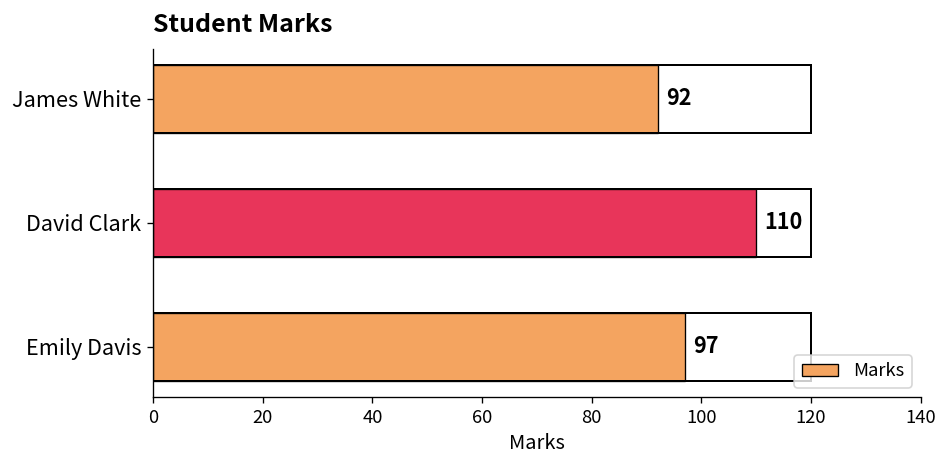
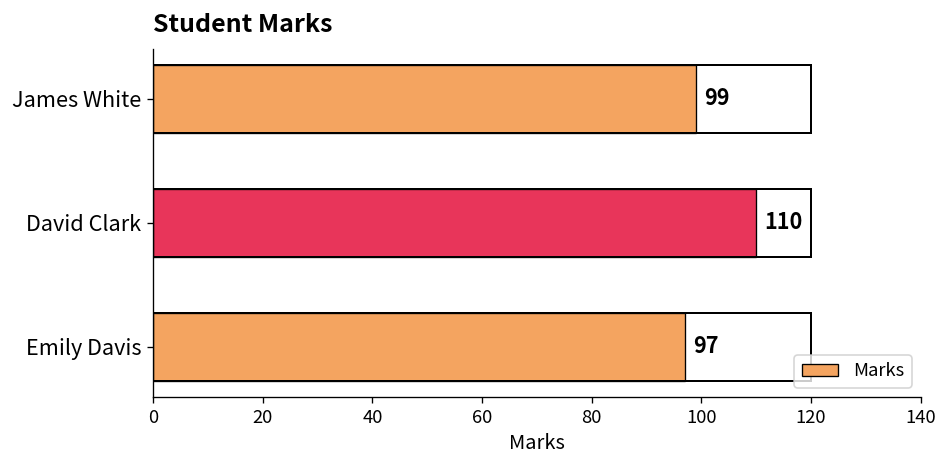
  {
-   "James White": 92,
+   "James White": 99,
    "David Clark": 110,
    "Emily Davis": 97
  }
